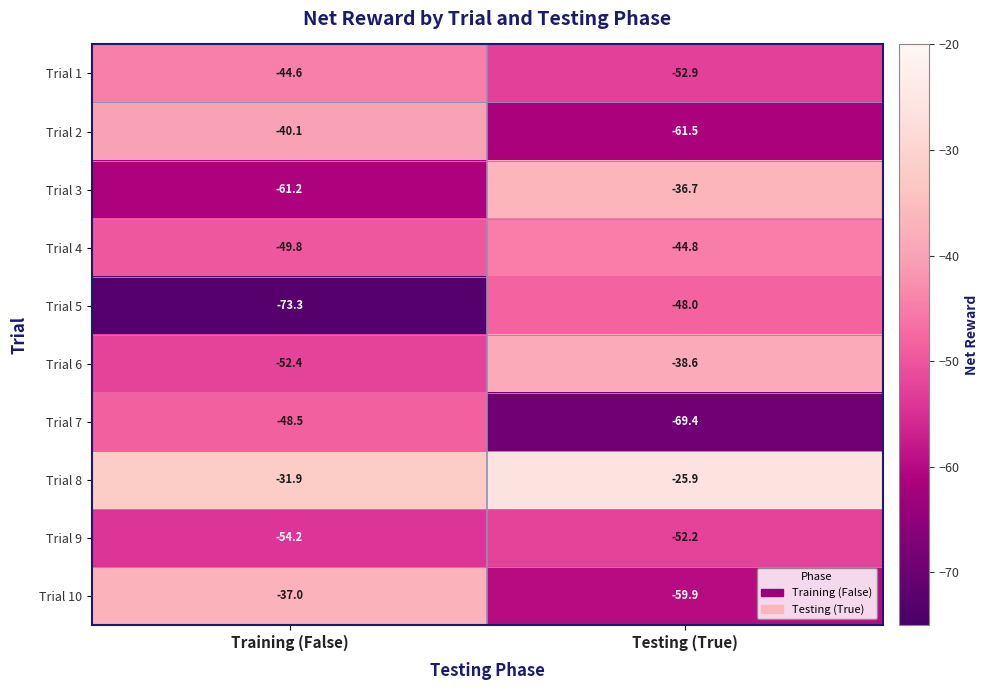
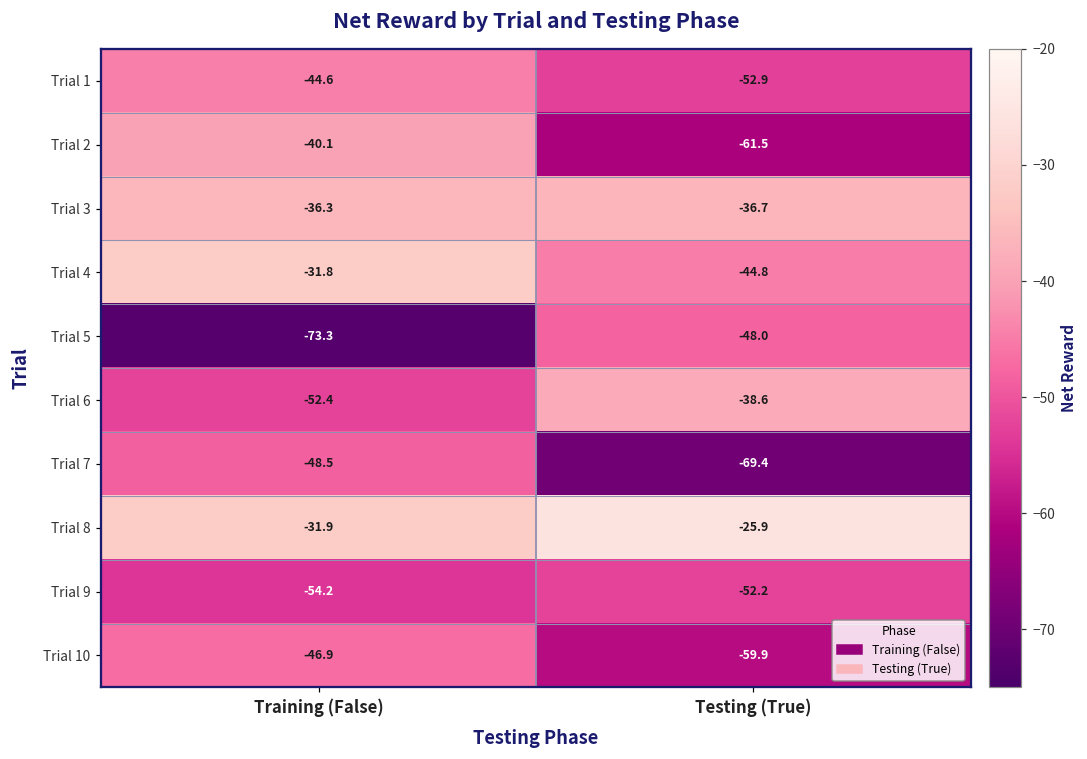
  {
    "Trial 1": {
      "Training (False)": -44.6,
      "Testing (True)": -52.9
    },
    "Trial 2": {
      "Training (False)": -40.1,
      "Testing (True)": -61.5
    },
    "Trial 3": {
-     "Training (False)": -61.2,
+     "Training (False)": -36.3,
      "Testing (True)": -36.7
    },
    "Trial 4": {
-     "Training (False)": -49.8,
+     "Training (False)": -31.8,
      "Testing (True)": -44.8
    },
    "Trial 5": {
      "Training (False)": -73.3,
      "Testing (True)": -48.0
    },
    "Trial 6": {
      "Training (False)": -52.4,
      "Testing (True)": -38.6
    },
    "Trial 7": {
      "Training (False)": -48.5,
      "Testing (True)": -69.4
    },
    "Trial 8": {
      "Training (False)": -31.9,
      "Testing (True)": -25.9
    },
    "Trial 9": {
      "Training (False)": -54.2,
      "Testing (True)": -52.2
    },
    "Trial 10": {
-     "Training (False)": -37.0,
+     "Training (False)": -46.9,
      "Testing (True)": -59.9
    }
  }
